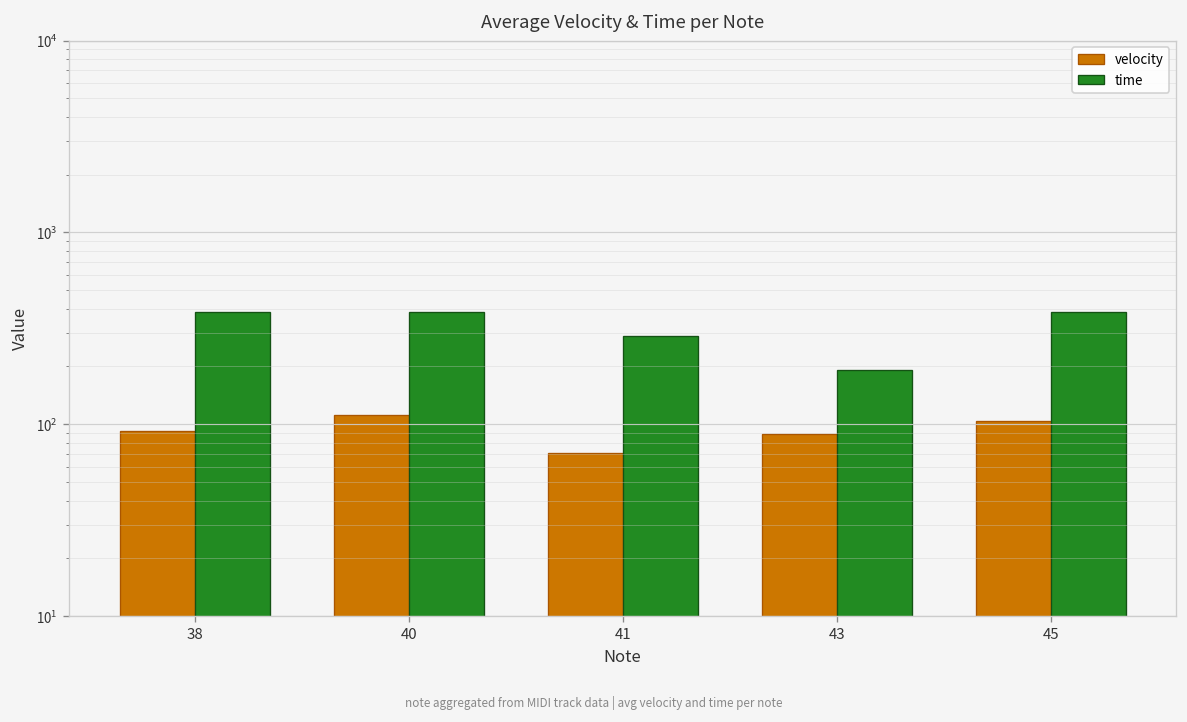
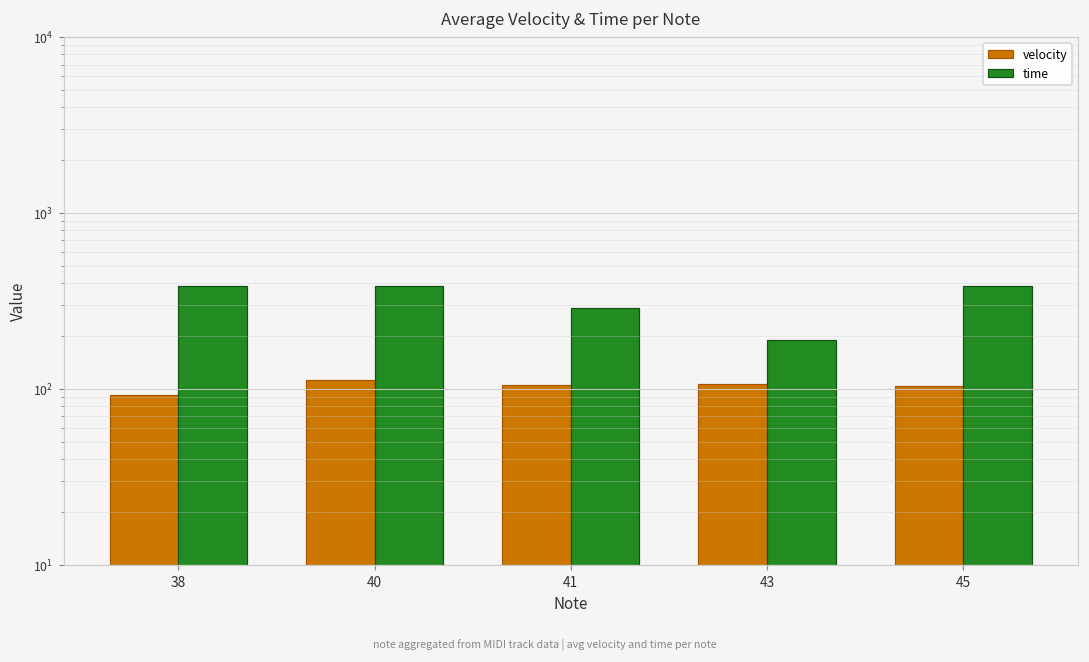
  {
    "velocity": {
      "38": 90,
      "40": 110,
-     "41": 70,
-     "43": 90,
+     "41": 110,
+     "43": 110,
      "45": 100
    },
    "time": {
      "38": 380,
      "40": 380,
      "41": 290,
      "43": 190,
      "45": 380
    }
  }
